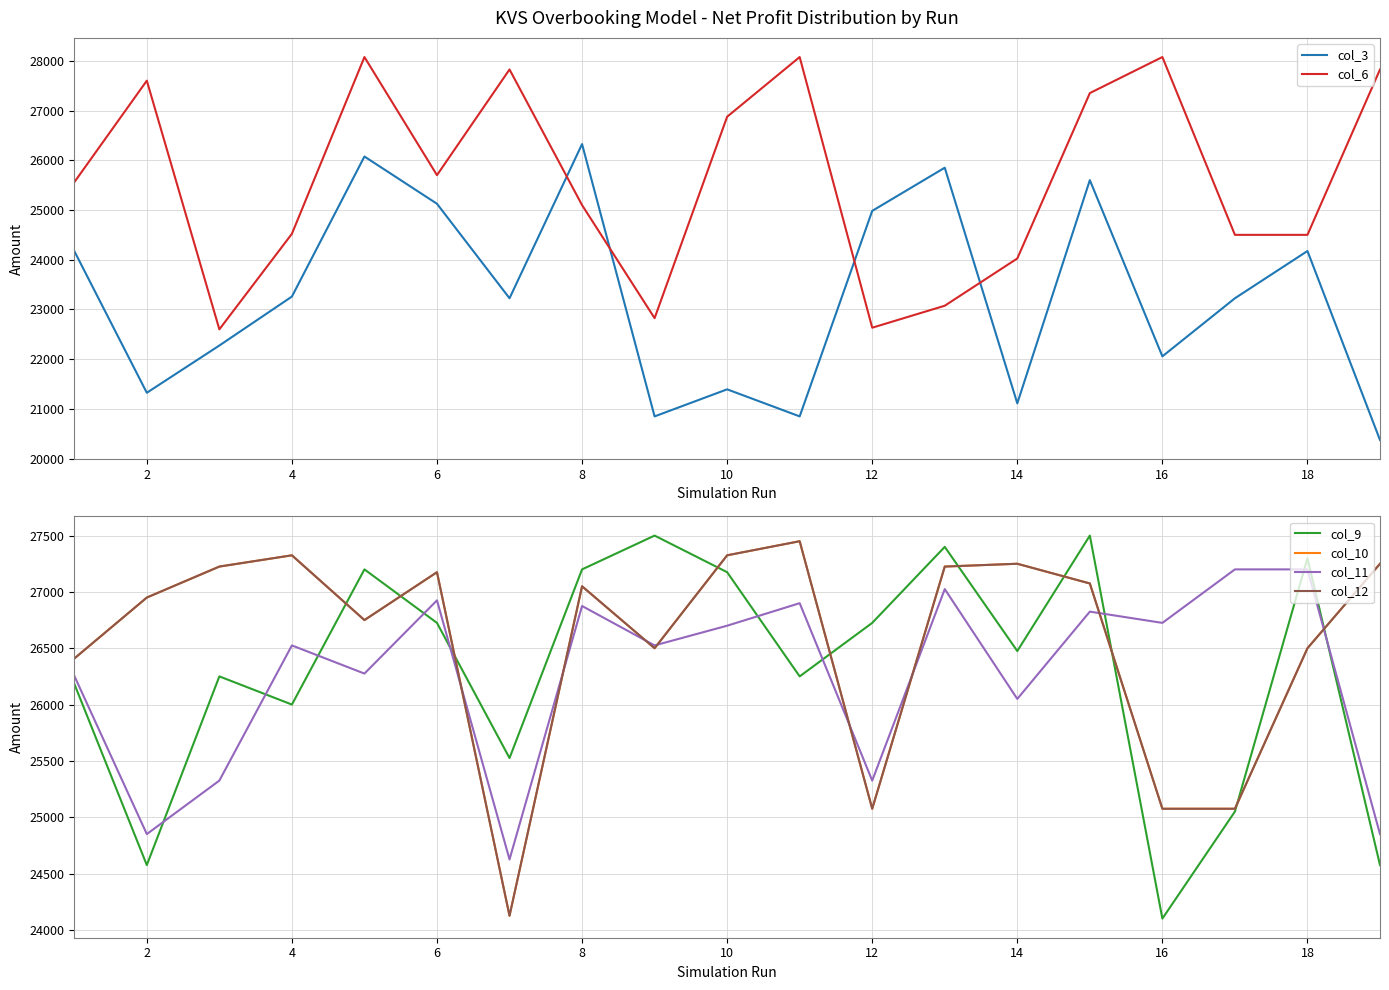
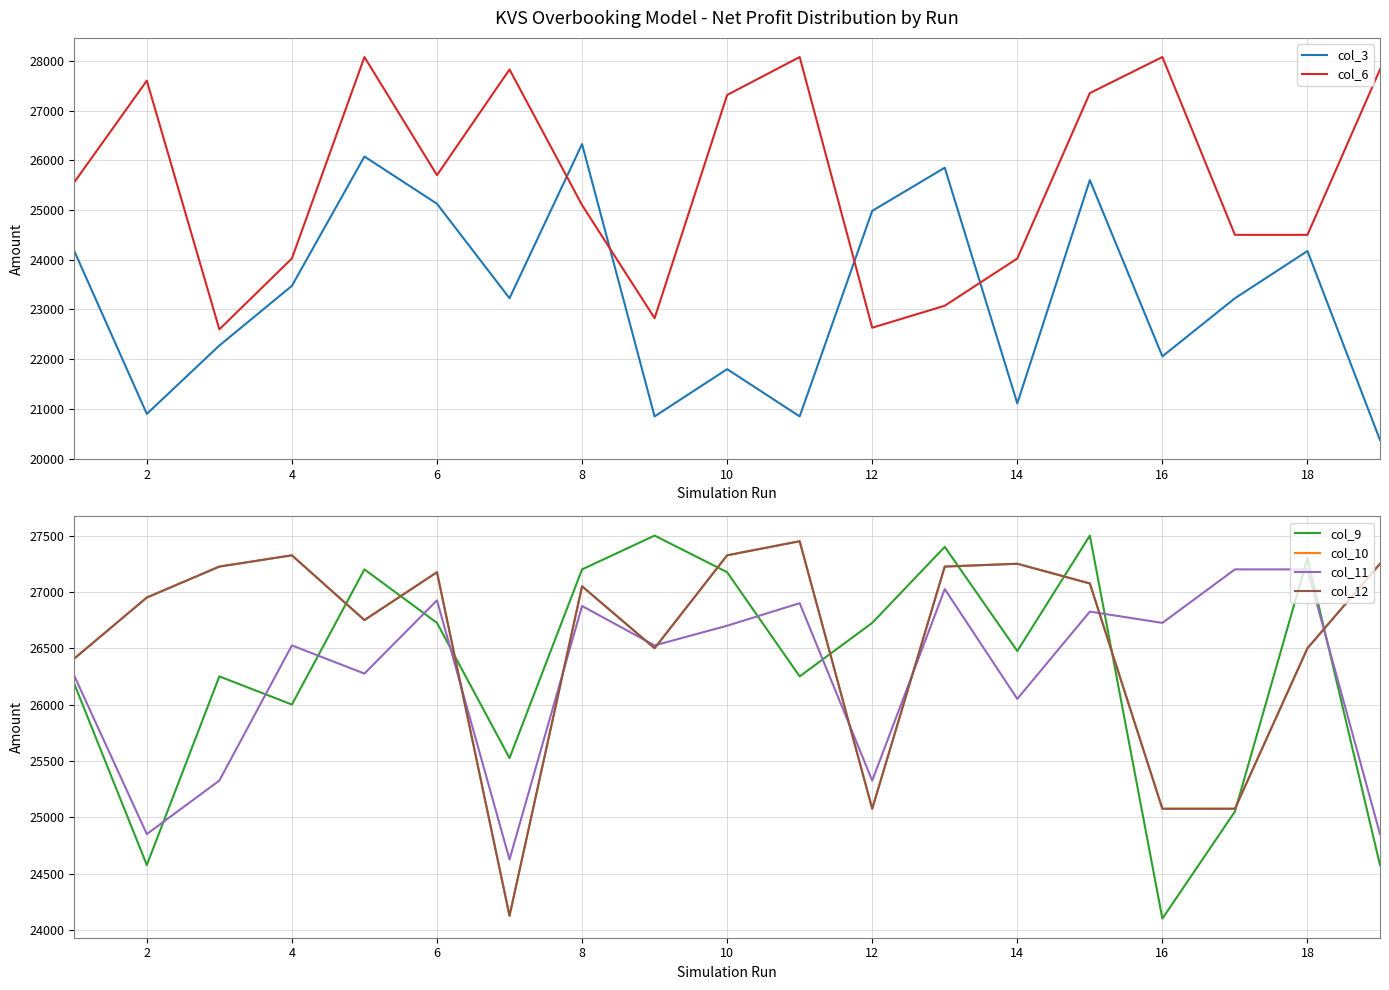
  {
    "KVS Overbooking Model - Net Profit Distribution by Run": {
      "col_3": {
-       "2": 21300,
-       "4": 23300,
+       "2": 20900,
+       "4": 23500,
        "6": 25100,
        "8": 26300,
-       "10": 21400,
+       "10": 21800,
        "12": 25000,
        "14": 21100,
        "16": 22100,
        "18": 24200
      },
      "col_6": {
        "2": 27600,
-       "4": 24500,
+       "4": 24000,
        "6": 25700,
        "8": 25100,
-       "10": 26900,
+       "10": 27300,
        "12": 22600,
        "14": 24000,
        "16": 28100,
        "18": 24500
      }
    }
  }
